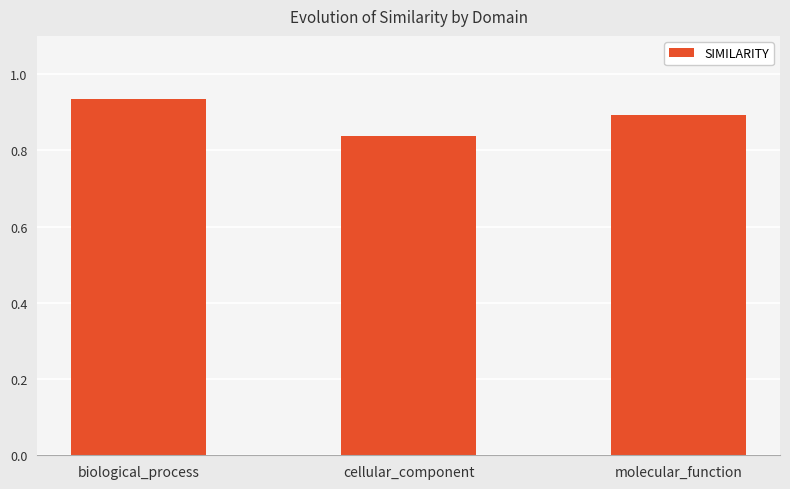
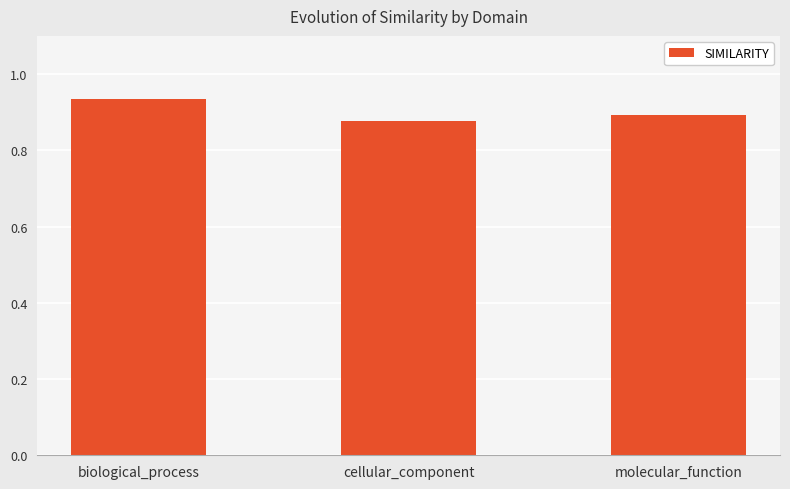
  {
    "biological_process": 0.94,
-   "cellular_component": 0.84,
+   "cellular_component": 0.88,
    "molecular_function": 0.89
  }
